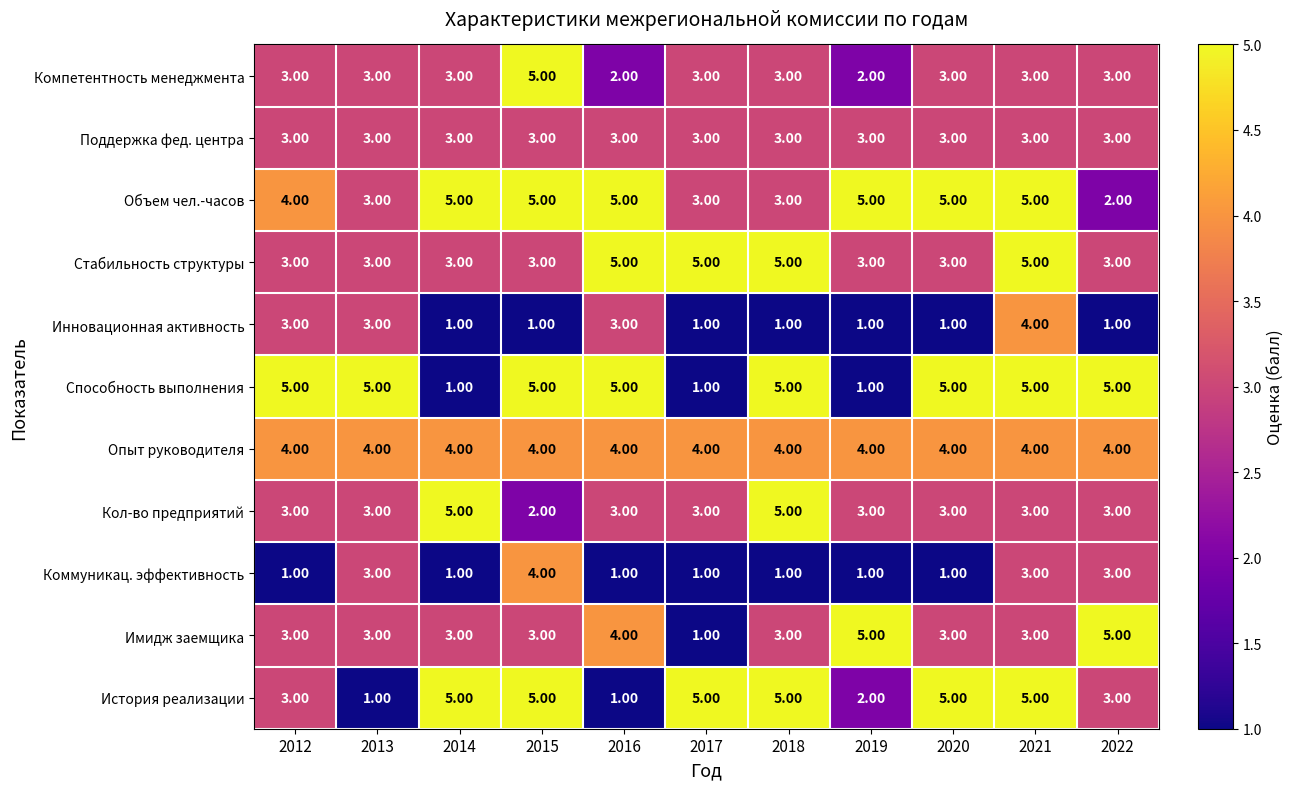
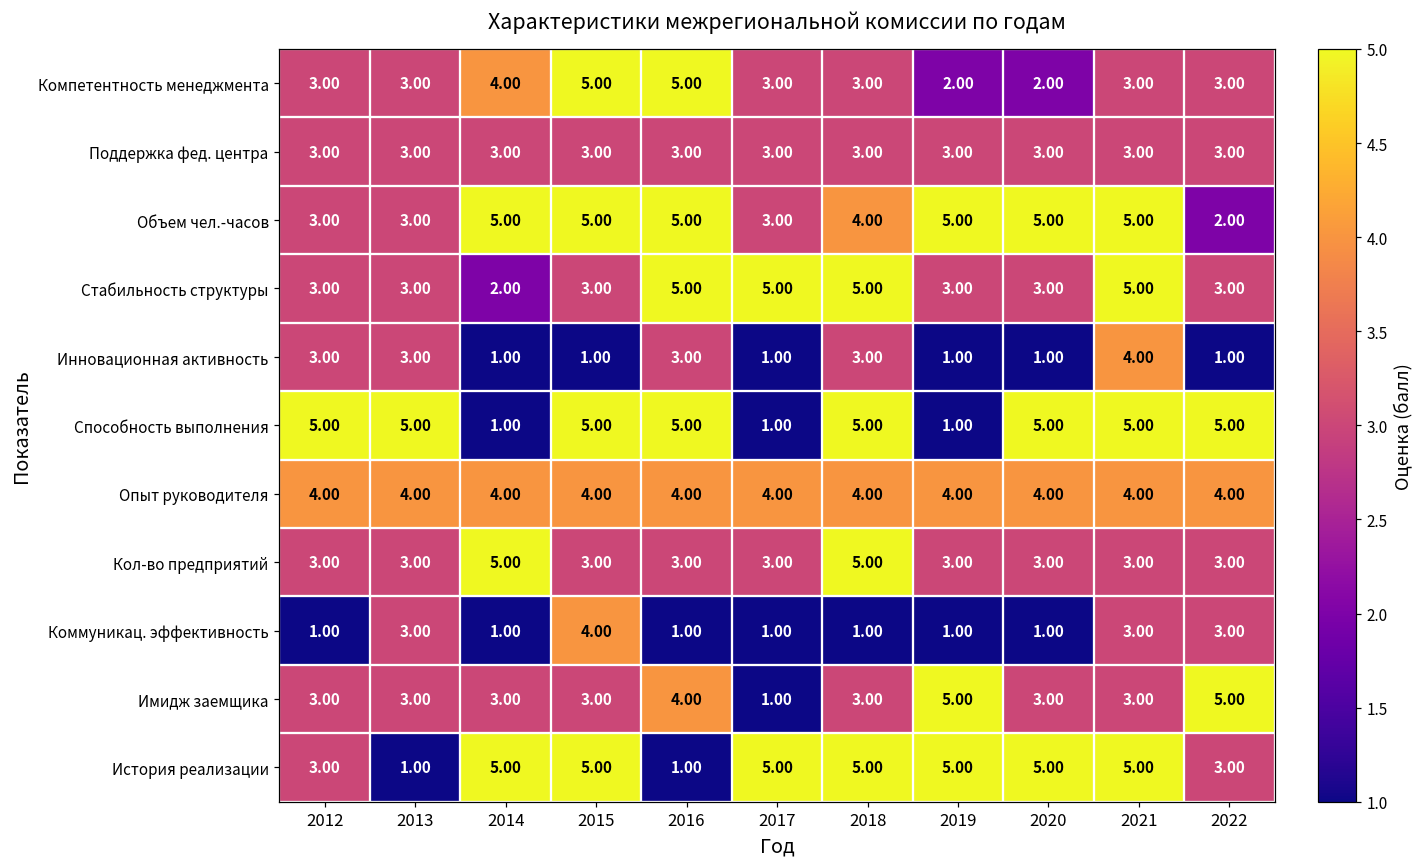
  {
    "Компетентность менеджмента": {
      "2012": 3.00,
      "2013": 3.00,
-     "2014": 3.00,
+     "2014": 4.00,
      "2015": 5.00,
-     "2016": 2.00,
+     "2016": 5.00,
      "2017": 3.00,
      "2018": 3.00,
      "2019": 2.00,
-     "2020": 3.00,
+     "2020": 2.00,
      "2021": 3.00,
      "2022": 3.00
    },
    "Поддержка фед. центра": {
      "2012": 3.00,
      "2013": 3.00,
      "2014": 3.00,
      "2015": 3.00,
      "2016": 3.00,
      "2017": 3.00,
      "2018": 3.00,
      "2019": 3.00,
      "2020": 3.00,
      "2021": 3.00,
      "2022": 3.00
    },
    "Объем чел.-часов": {
-     "2012": 4.00,
+     "2012": 3.00,
      "2013": 3.00,
      "2014": 5.00,
      "2015": 5.00,
      "2016": 5.00,
      "2017": 3.00,
-     "2018": 3.00,
+     "2018": 4.00,
      "2019": 5.00,
      "2020": 5.00,
      "2021": 5.00,
      "2022": 2.00
    },
    "Стабильность структуры": {
      "2012": 3.00,
      "2013": 3.00,
-     "2014": 3.00,
+     "2014": 2.00,
      "2015": 3.00,
      "2016": 5.00,
      "2017": 5.00,
      "2018": 5.00,
      "2019": 3.00,
      "2020": 3.00,
      "2021": 5.00,
      "2022": 3.00
    },
    "Инновационная активность": {
      "2012": 3.00,
      "2013": 3.00,
      "2014": 1.00,
      "2015": 1.00,
      "2016": 3.00,
      "2017": 1.00,
-     "2018": 1.00,
+     "2018": 3.00,
      "2019": 1.00,
      "2020": 1.00,
      "2021": 4.00,
      "2022": 1.00
    },
    "Способность выполнения": {
      "2012": 5.00,
      "2013": 5.00,
      "2014": 1.00,
      "2015": 5.00,
      "2016": 5.00,
      "2017": 1.00,
      "2018": 5.00,
      "2019": 1.00,
      "2020": 5.00,
      "2021": 5.00,
      "2022": 5.00
    },
    "Опыт руководителя": {
      "2012": 4.00,
      "2013": 4.00,
      "2014": 4.00,
      "2015": 4.00,
      "2016": 4.00,
      "2017": 4.00,
      "2018": 4.00,
      "2019": 4.00,
      "2020": 4.00,
      "2021": 4.00,
      "2022": 4.00
    },
    "Кол-во предприятий": {
      "2012": 3.00,
      "2013": 3.00,
      "2014": 5.00,
-     "2015": 2.00,
+     "2015": 3.00,
      "2016": 3.00,
      "2017": 3.00,
      "2018": 5.00,
      "2019": 3.00,
      "2020": 3.00,
      "2021": 3.00,
      "2022": 3.00
    },
    "Коммуникац. эффективность": {
      "2012": 1.00,
      "2013": 3.00,
      "2014": 1.00,
      "2015": 4.00,
      "2016": 1.00,
      "2017": 1.00,
      "2018": 1.00,
      "2019": 1.00,
      "2020": 1.00,
      "2021": 3.00,
      "2022": 3.00
    },
    "Имидж заемщика": {
      "2012": 3.00,
      "2013": 3.00,
      "2014": 3.00,
      "2015": 3.00,
      "2016": 4.00,
      "2017": 1.00,
      "2018": 3.00,
      "2019": 5.00,
      "2020": 3.00,
      "2021": 3.00,
      "2022": 5.00
    },
    "История реализации": {
      "2012": 3.00,
      "2013": 1.00,
      "2014": 5.00,
      "2015": 5.00,
      "2016": 1.00,
      "2017": 5.00,
      "2018": 5.00,
-     "2019": 2.00,
+     "2019": 5.00,
      "2020": 5.00,
      "2021": 5.00,
      "2022": 3.00
    }
  }
